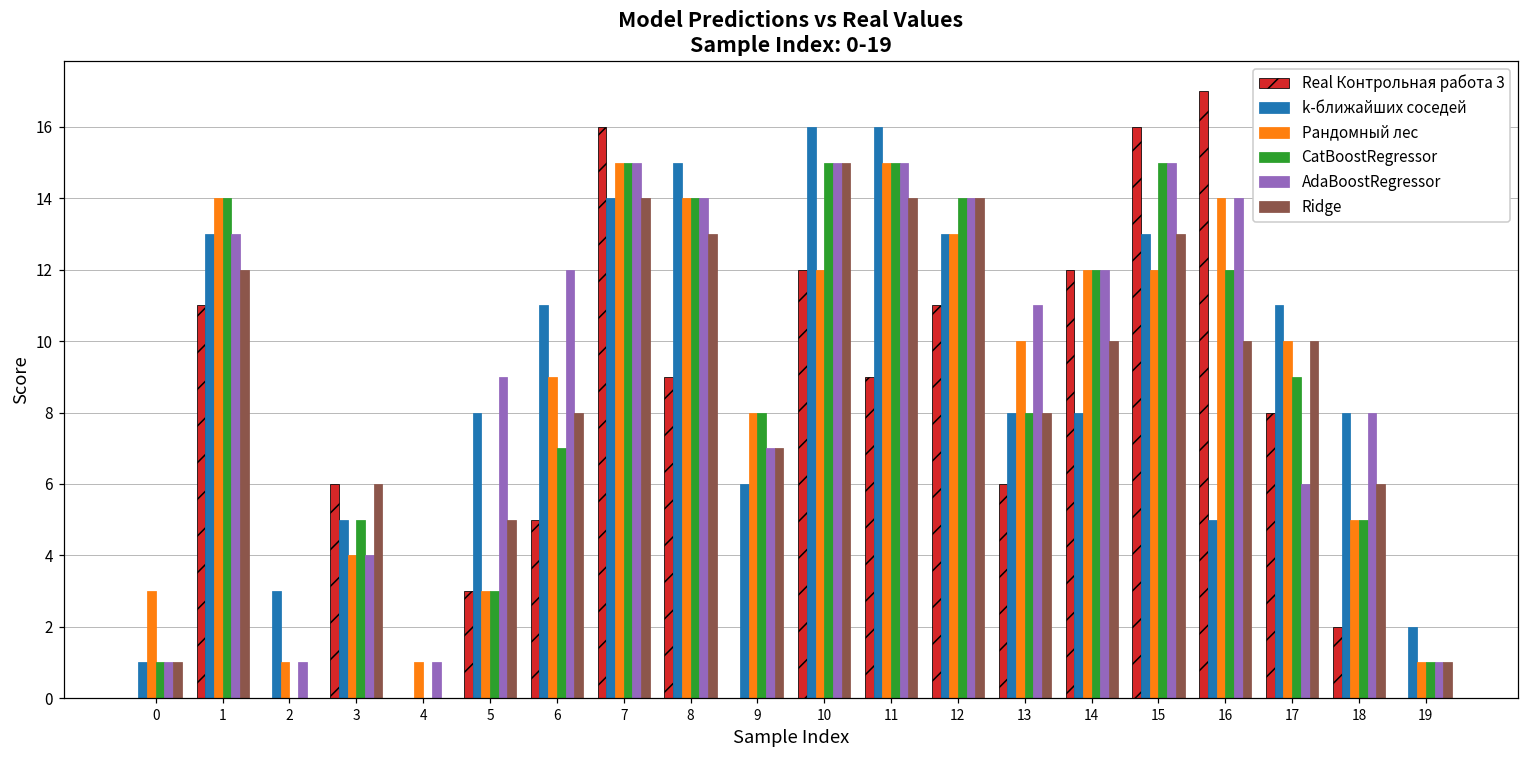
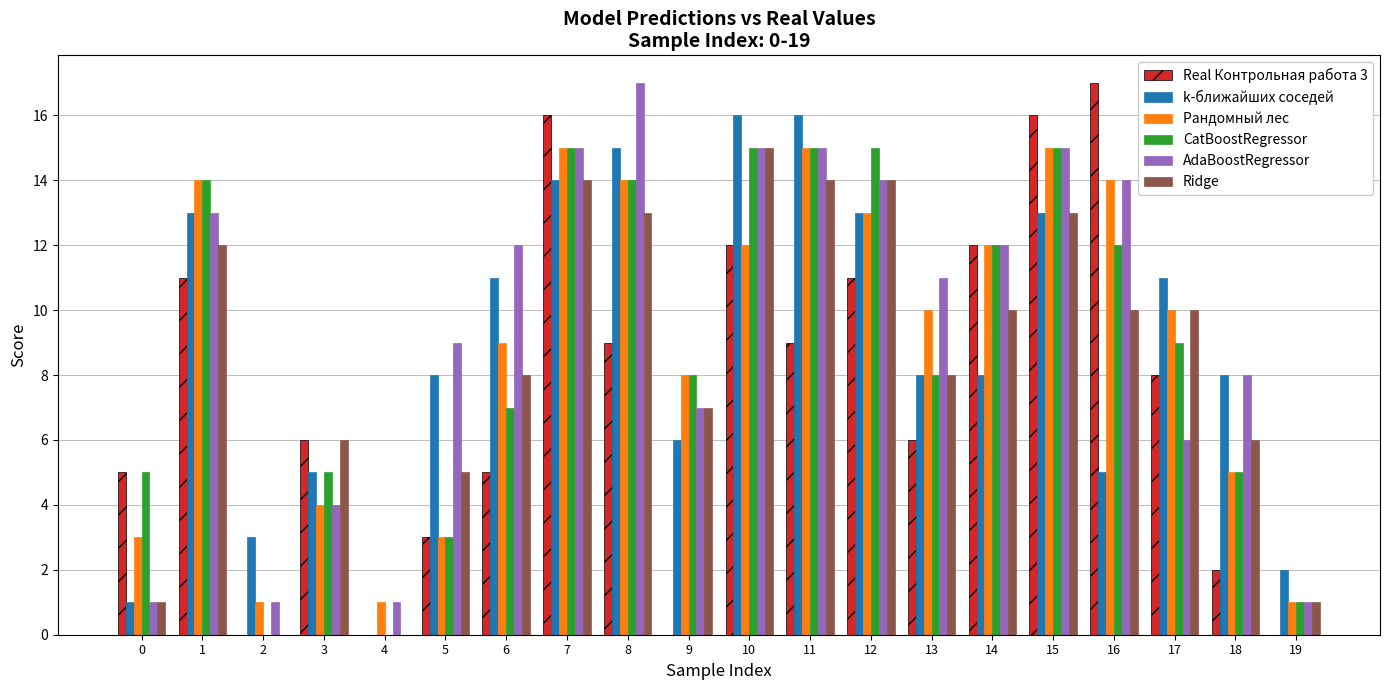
  {
    "Real Контрольная работа 3": {
-     "0": 0,
+     "0": 5,
      "1": 11,
      "2": 0,
      "3": 6,
      "4": 0,
      "5": 3,
      "6": 5,
      "7": 16,
      "8": 9,
      "9": 0,
      "10": 12,
      "11": 9,
      "12": 11,
      "13": 6,
      "14": 12,
      "15": 16,
      "16": 17,
      "17": 8,
      "18": 2,
      "19": 0
    },
    "k-ближайших соседей": {
      "0": 1,
      "1": 13,
      "2": 3,
      "3": 5,
      "4": 0,
      "5": 8,
      "6": 11,
      "7": 14,
      "8": 15,
      "9": 6,
      "10": 16,
      "11": 16,
      "12": 13,
      "13": 8,
      "14": 8,
      "15": 13,
      "16": 5,
      "17": 11,
      "18": 8,
      "19": 2
    },
    "Рандомный лес": {
      "0": 3,
      "1": 14,
      "2": 1,
      "3": 4,
      "4": 1,
      "5": 3,
      "6": 9,
      "7": 15,
      "8": 14,
      "9": 8,
      "10": 12,
      "11": 15,
      "12": 13,
      "13": 10,
      "14": 12,
-     "15": 12,
+     "15": 15,
      "16": 14,
      "17": 10,
      "18": 5,
      "19": 1
    },
    "CatBoostRegressor": {
-     "0": 1,
+     "0": 5,
      "1": 14,
      "2": 0,
      "3": 5,
      "4": 0,
      "5": 3,
      "6": 7,
      "7": 15,
      "8": 14,
      "9": 8,
      "10": 15,
      "11": 15,
-     "12": 14,
+     "12": 15,
      "13": 8,
      "14": 12,
      "15": 15,
      "16": 12,
      "17": 9,
      "18": 5,
      "19": 1
    },
    "AdaBoostRegressor": {
      "0": 1,
      "1": 13,
      "2": 1,
      "3": 4,
      "4": 1,
      "5": 9,
      "6": 12,
      "7": 15,
-     "8": 14,
+     "8": 17,
      "9": 7,
      "10": 15,
      "11": 15,
      "12": 14,
      "13": 11,
      "14": 12,
      "15": 15,
      "16": 14,
      "17": 6,
      "18": 8,
      "19": 1
    },
    "Ridge": {
      "0": 1,
      "1": 12,
      "2": 0,
      "3": 6,
      "4": 0,
      "5": 5,
      "6": 8,
      "7": 14,
      "8": 13,
      "9": 7,
      "10": 15,
      "11": 14,
      "12": 14,
      "13": 8,
      "14": 10,
      "15": 13,
      "16": 10,
      "17": 10,
      "18": 6,
      "19": 1
    }
  }
